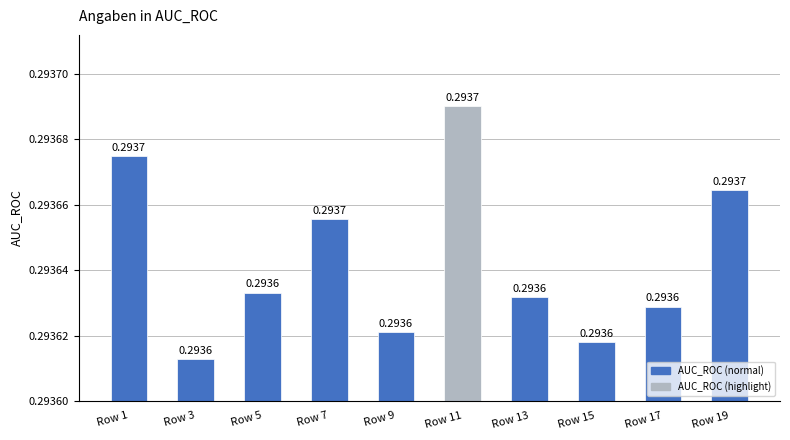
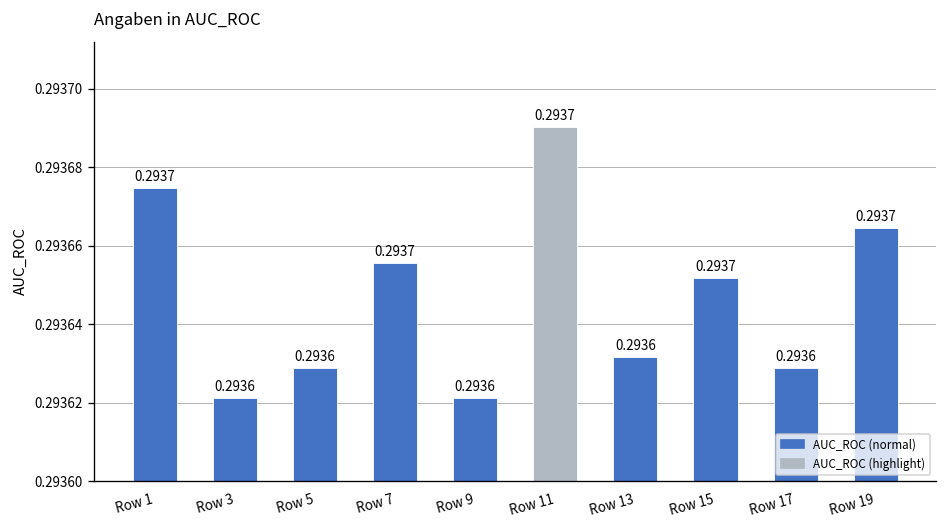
  {
    "Row 1": 0.2937,
-   "Row 3": 0.293613,
-   "Row 5": 0.293633,
+   "Row 3": 0.293621,
+   "Row 5": 0.293629,
    "Row 7": 0.2937,
    "Row 9": 0.2936,
    "Row 11": 0.2937,
    "Row 13": 0.2936,
-   "Row 15": 0.2936,
+   "Row 15": 0.2937,
    "Row 17": 0.2936,
    "Row 19": 0.2937
  }
